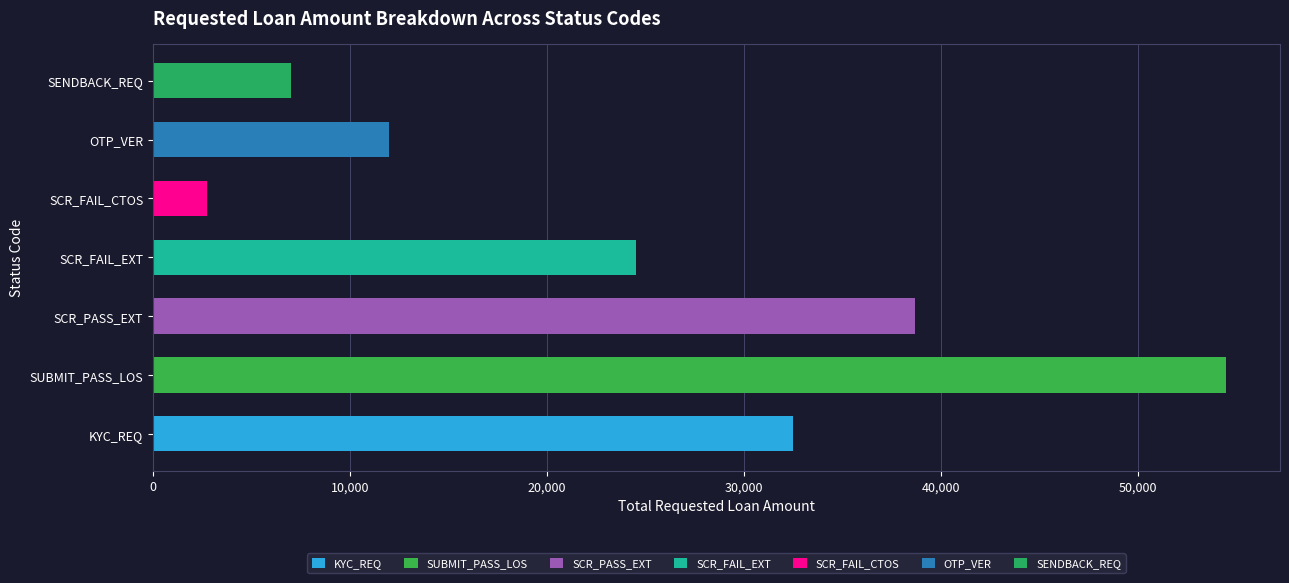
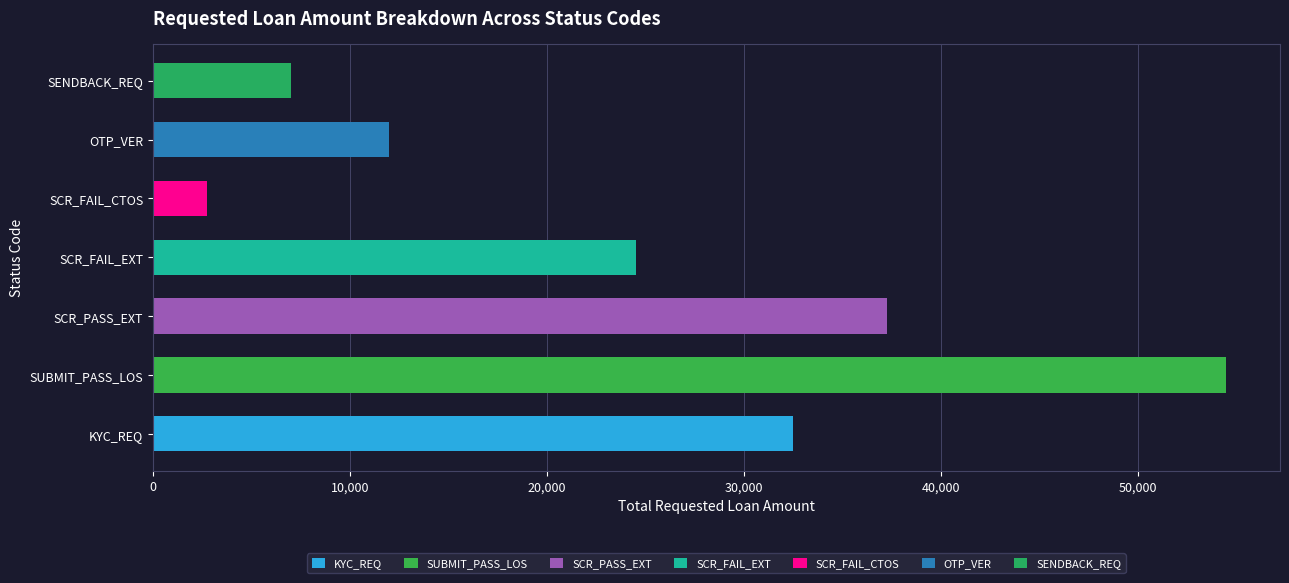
  {
    "SENDBACK_REQ": "7,000",
    "OTP_VER": "12,000",
    "SCR_FAIL_CTOS": "2,700",
    "SCR_FAIL_EXT": "24,500",
-   "SCR_PASS_EXT": "38,700",
+   "SCR_PASS_EXT": "37,300",
    "SUBMIT_PASS_LOS": "54,500",
    "KYC_REQ": "32,500"
  }
